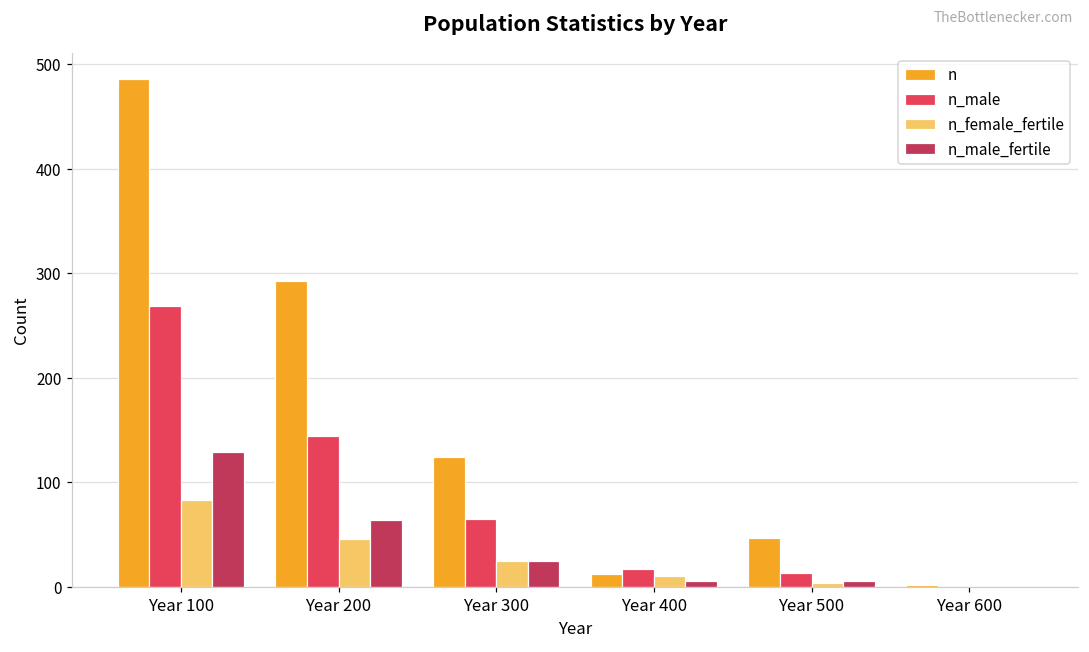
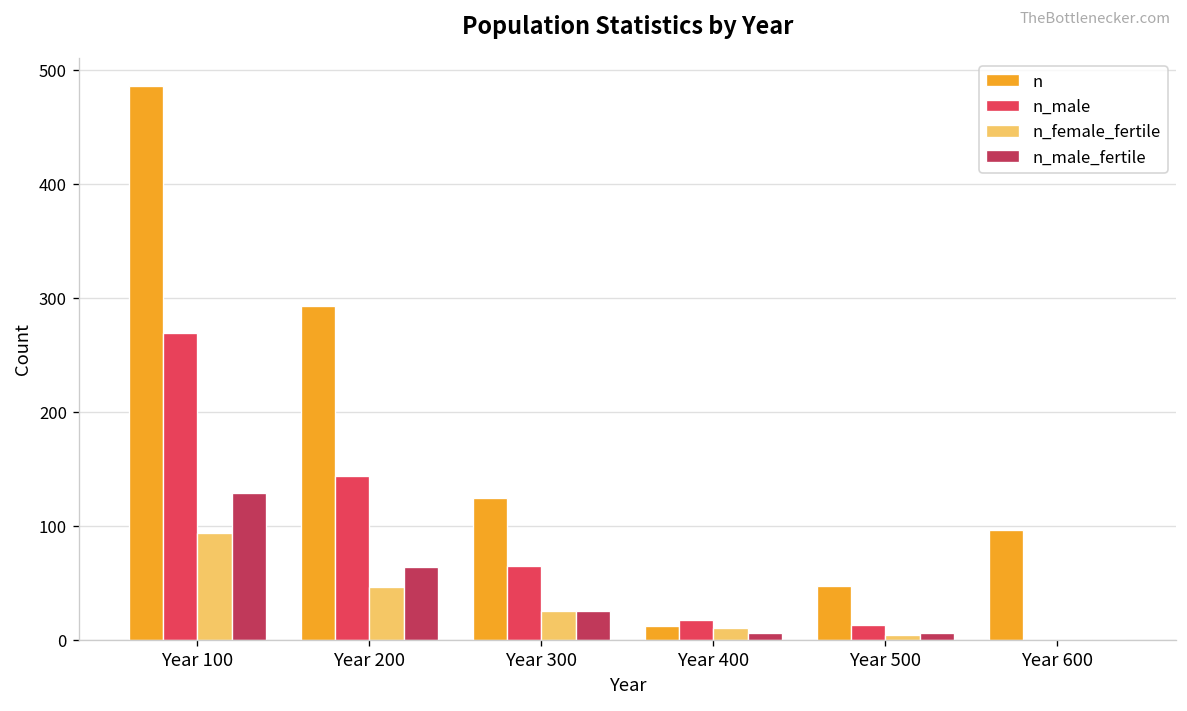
  {
    "n": {
      "Year 100": 490,
      "Year 200": 290,
      "Year 300": 120,
      "Year 400": 10,
      "Year 500": 50,
-     "Year 600": 0
+     "Year 600": 100
    },
    "n_female_fertile": {
-     "Year 100": 80,
+     "Year 100": 90,
      "Year 200": 50,
      "Year 300": 30,
      "Year 400": 10,
      "Year 500": 0,
      "Year 600": 0
    }
  }
